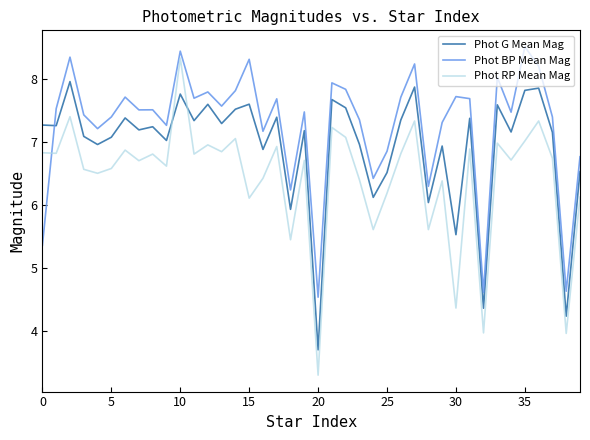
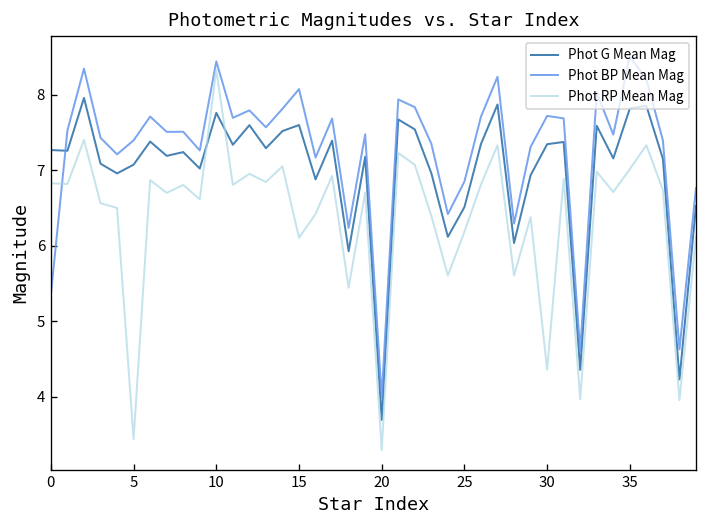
  {
    "Phot G Mean Mag": {
      "0": 7.3,
      "5": 7.1,
      "10": 7.8,
      "15": 7.6,
      "20": 3.7,
      "25": 6.5,
-     "30": 5.5,
+     "30": 7.3,
      "35": 7.8
    },
    "Phot BP Mean Mag": {
      "0": 5.4,
      "5": 7.4,
      "10": 8.4,
-     "15": 8.3,
-     "20": 4.5,
+     "15": 8.1,
+     "20": 4.0,
      "25": 6.8,
      "30": 7.7
    },
    "Phot RP Mean Mag": {
      "0": 6.8,
-     "5": 6.6,
+     "5": 3.4,
      "10": 8.3,
      "15": 6.1,
      "20": 3.3,
      "25": 6.2,
      "30": 4.4,
      "35": 7.0
    }
  }
